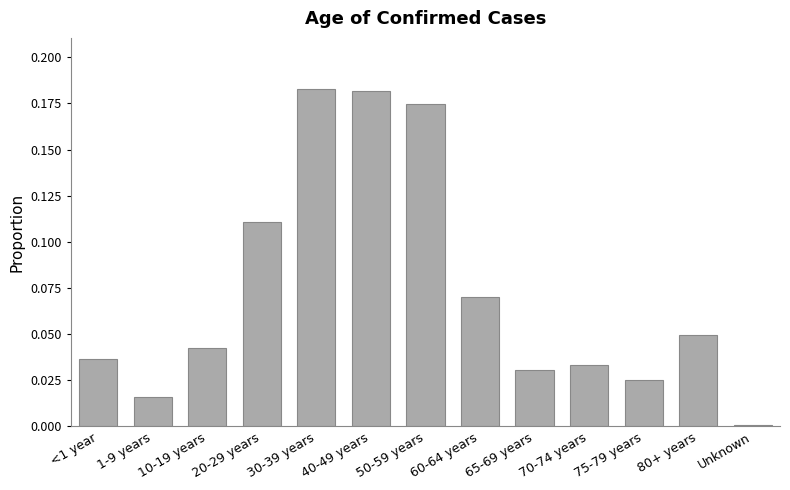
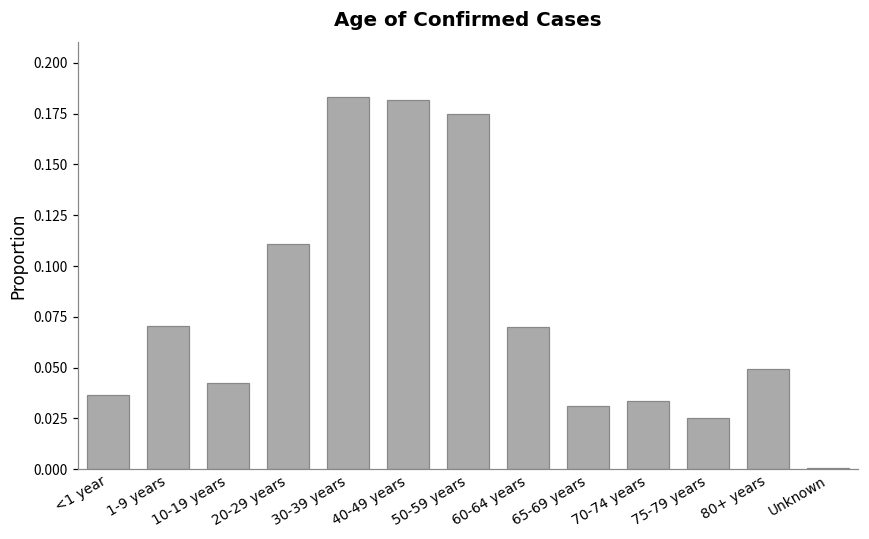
  {
    "<1 year": 0.036,
-   "1-9 years": 0.016,
+   "1-9 years": 0.070,
    "10-19 years": 0.043,
    "20-29 years": 0.111,
    "30-39 years": 0.183,
    "40-49 years": 0.182,
    "50-59 years": 0.175,
    "60-64 years": 0.070,
    "65-69 years": 0.031,
    "70-74 years": 0.033,
    "75-79 years": 0.025,
    "80+ years": 0.050
  }
